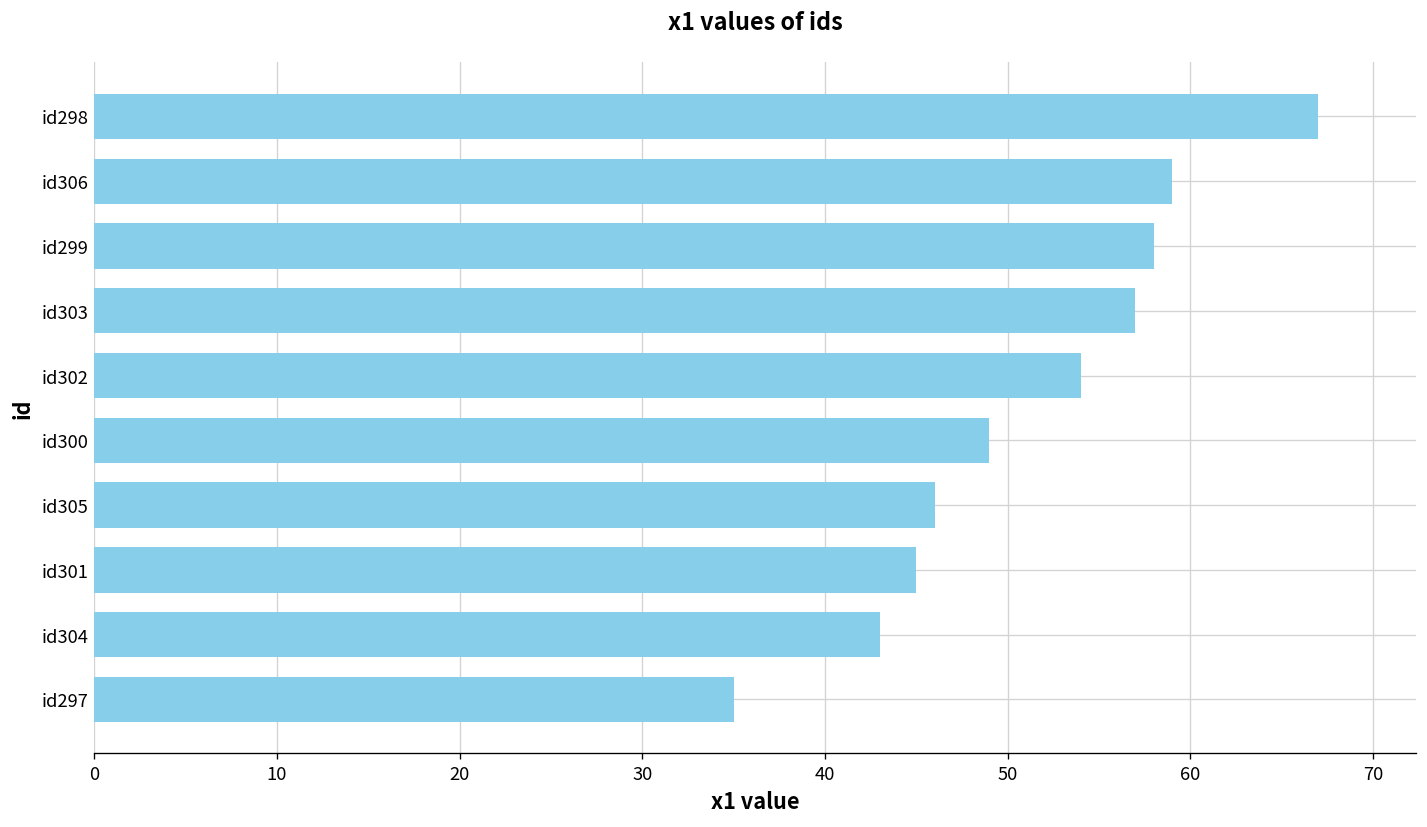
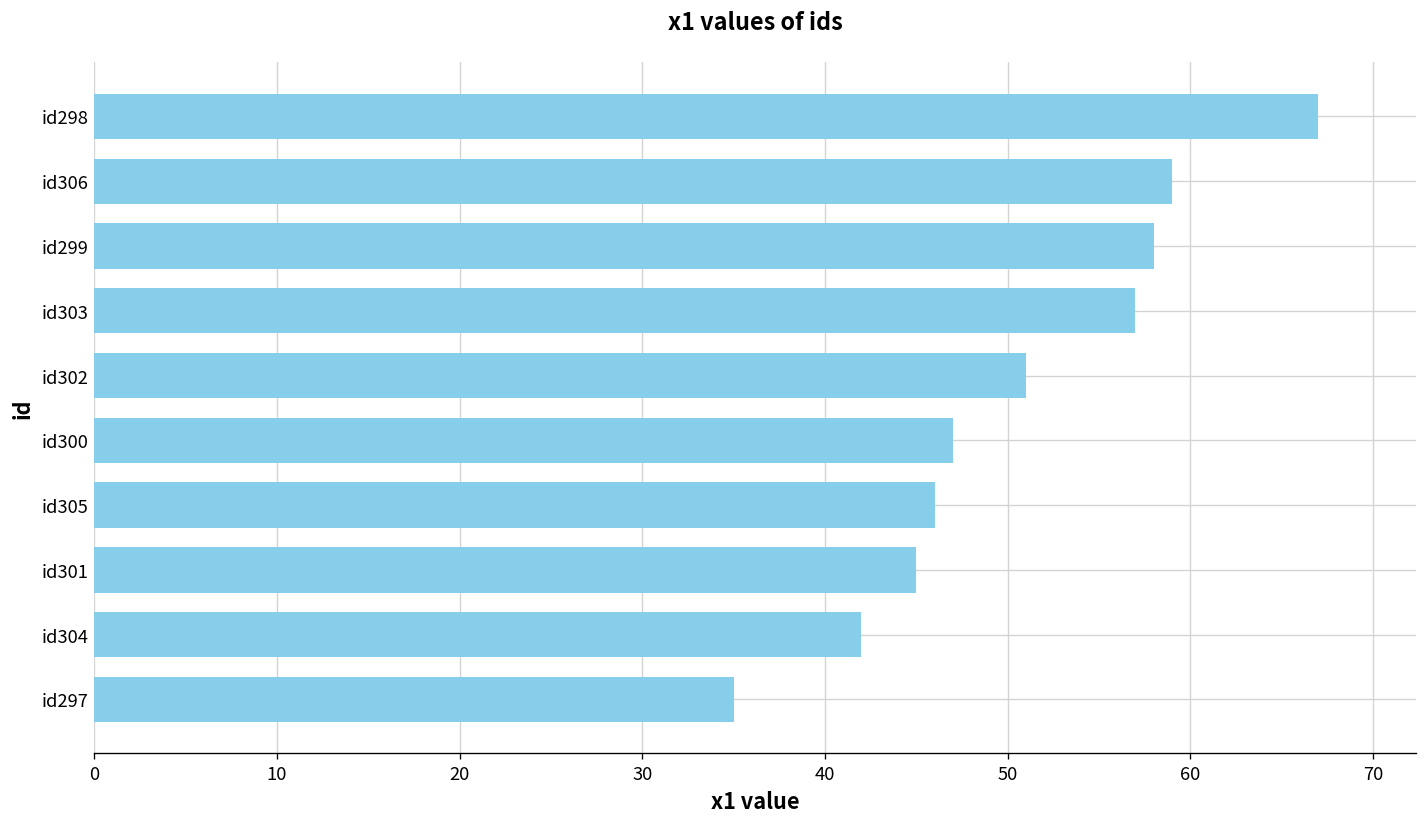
  {
    "id298": 67,
    "id306": 59,
    "id299": 58,
    "id303": 57,
-   "id302": 54,
-   "id300": 49,
+   "id302": 51,
+   "id300": 47,
    "id305": 46,
    "id301": 45,
-   "id304": 43,
+   "id304": 42,
    "id297": 35
  }
